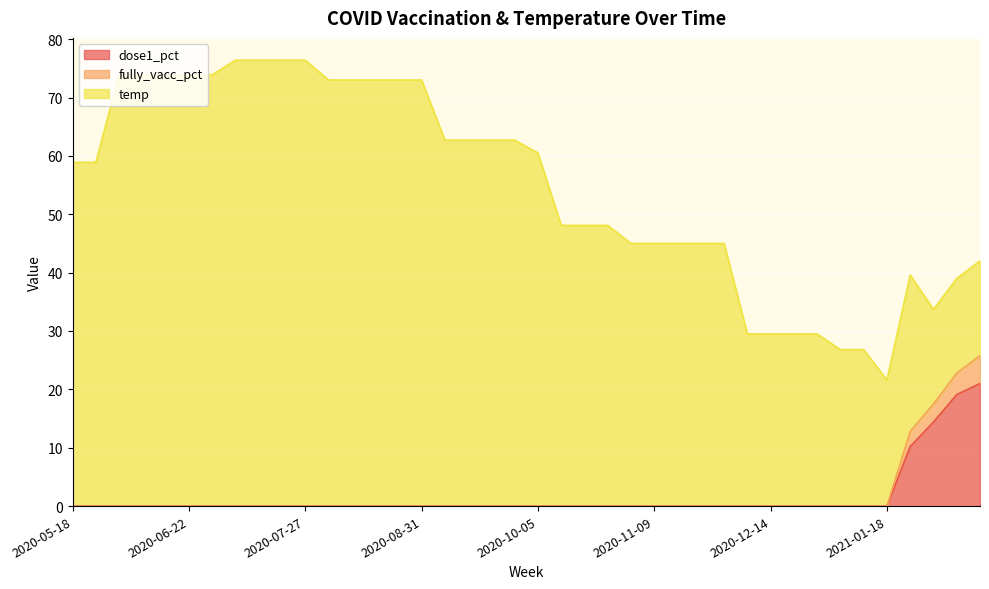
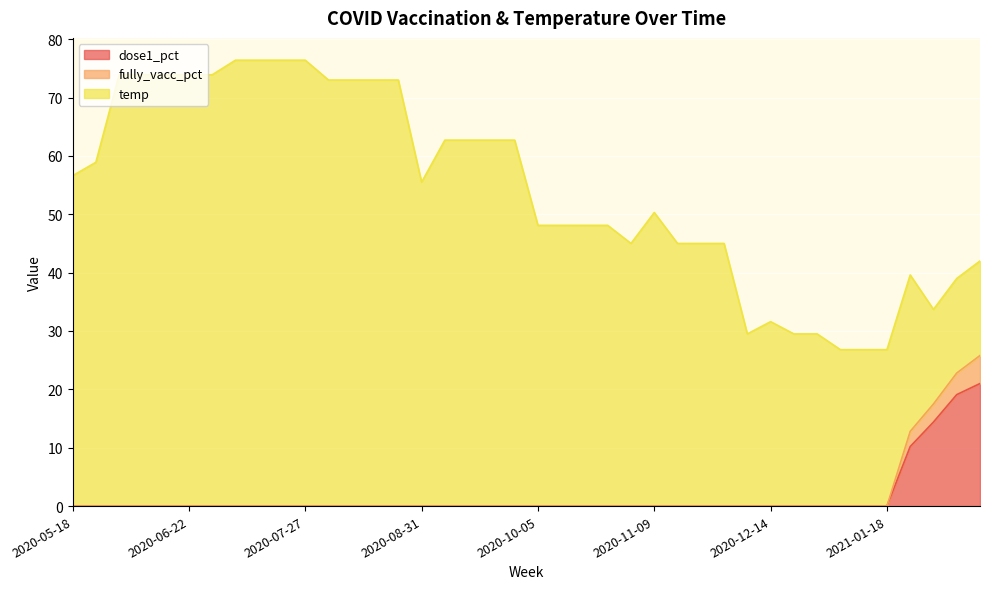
  {
    "temp": {
-     "2020-05-18": 59,
+     "2020-05-18": 57,
      "2020-07-27": 76,
-     "2020-08-31": 73,
-     "2020-10-05": 61,
-     "2020-11-09": 45,
-     "2020-12-14": 30,
-     "2021-01-18": 22
+     "2020-08-31": 56,
+     "2020-10-05": 48,
+     "2020-11-09": 50,
+     "2020-12-14": 32,
+     "2021-01-18": 27
    }
  }
